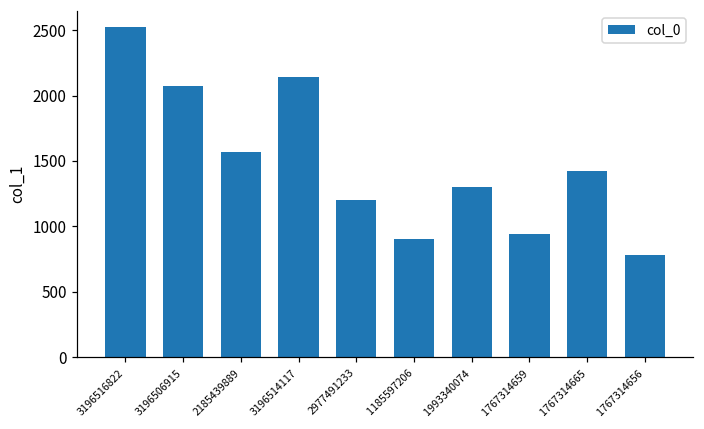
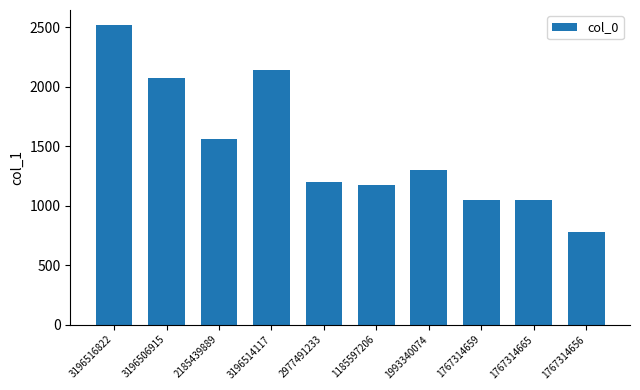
  {
    "3196516822": 2520,
    "3196506915": 2070,
    "2185439889": 1570,
    "3196514117": 2140,
    "2977491233": 1200,
-   "1185597206": 900,
+   "1185597206": 1180,
    "1993340074": 1300,
-   "1767314659": 950,
-   "1767314665": 1430,
+   "1767314659": 1050,
+   "1767314665": 1050,
    "1767314656": 780
  }
